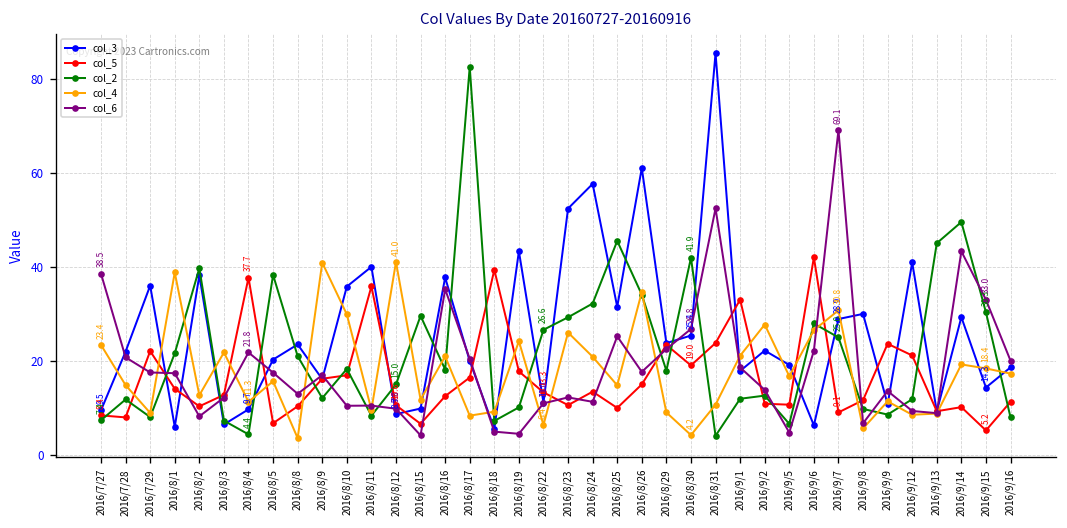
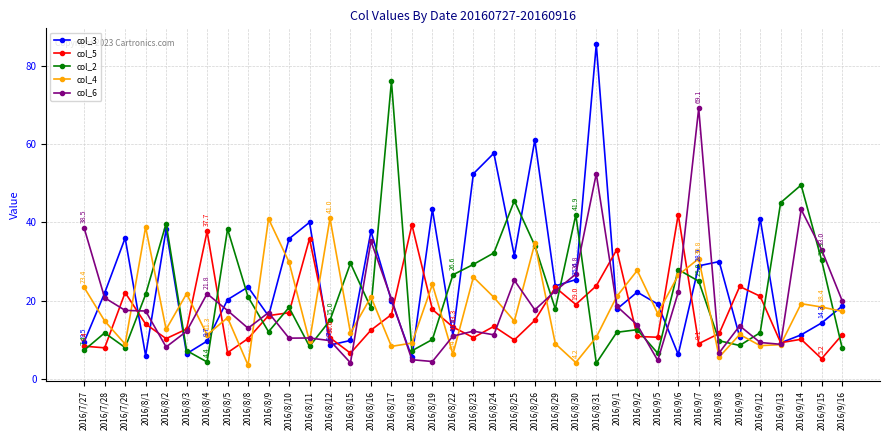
  {
    "col_3": {
      "2016/7/28": 22,
      "2016/7/29": 36,
      "2016/8/1": 6,
      "2016/8/2": 38,
      "2016/8/3": 6,
      "2016/8/5": 20,
      "2016/8/8": 24,
      "2016/8/10": 36,
      "2016/8/11": 40,
      "2016/8/15": 10,
      "2016/8/16": 38,
      "2016/8/19": 43,
      "2016/8/23": 52,
      "2016/8/24": 58,
      "2016/8/25": 31,
      "2016/8/26": 61,
      "2016/8/31": 85,
      "2016/9/1": 18,
      "2016/9/2": 22,
      "2016/9/5": 19,
      "2016/9/6": 6,
      "2016/9/8": 30,
      "2016/9/12": 41,
-     "2016/9/14": 29,
+     "2016/9/14": 11,
      "2016/9/16": 19
    },
    "col_5": {
      "2016/8/4": 37.7,
      "2016/8/30": 19.0,
      "2016/9/7": 9.1,
      "2016/9/15": 5.2
    },
    "col_2": {
      "2016/7/28": 12,
      "2016/7/29": 8,
      "2016/8/1": 22,
      "2016/8/2": 40,
      "2016/8/3": 7,
      "2016/8/5": 38,
      "2016/8/8": 21,
      "2016/8/9": 12,
      "2016/8/10": 18,
      "2016/8/11": 8,
      "2016/8/15": 30,
      "2016/8/16": 18,
-     "2016/8/17": 83,
+     "2016/8/17": 76,
      "2016/8/18": 7,
      "2016/8/19": 10,
      "2016/8/23": 29,
      "2016/8/24": 32,
      "2016/8/25": 46,
      "2016/8/29": 18,
      "2016/8/31": 4,
      "2016/9/1": 12,
      "2016/9/2": 13,
      "2016/9/5": 7,
      "2016/9/6": 28,
      "2016/9/8": 10,
      "2016/9/9": 9,
      "2016/9/12": 12,
      "2016/9/13": 45,
      "2016/9/14": 50,
      "2016/9/16": 8
    },
    "col_4": {
      "2016/7/27": 23.4,
      "2016/8/12": 41.0,
      "2016/8/22": 6.4,
      "2016/8/30": 4.2,
      "2016/9/15": 18.4
    },
    "col_6": {
      "2016/7/27": 38.5,
      "2016/8/4": 21.8,
      "2016/9/7": 69.1
    }
  }
